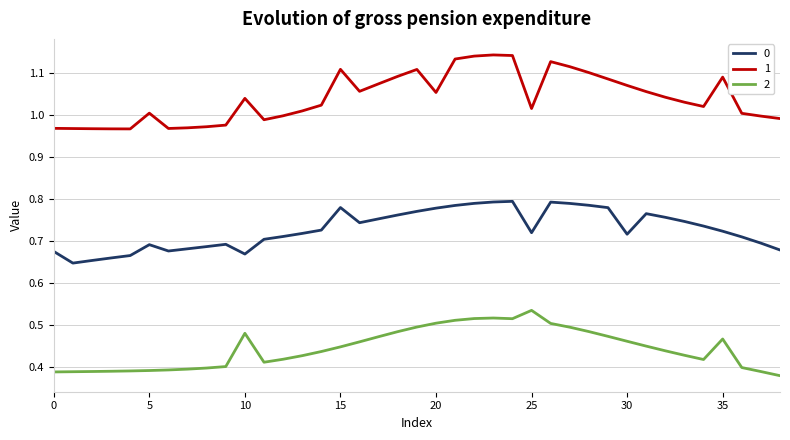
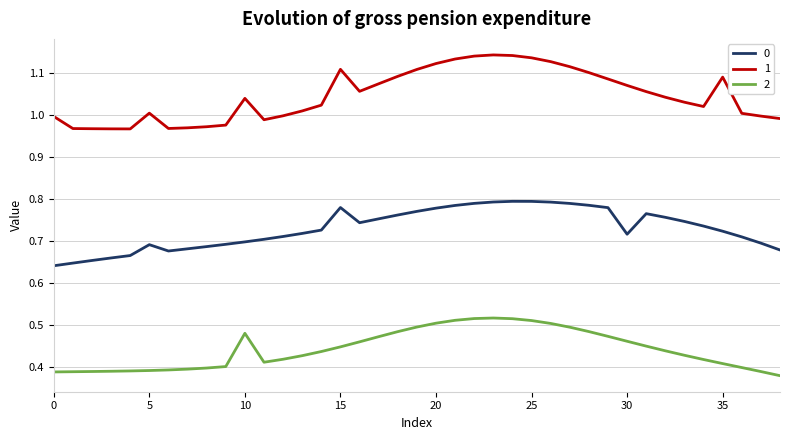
  {
    "0": {
-     "0": 0.68,
+     "0": 0.64,
      "5": 0.69,
-     "10": 0.67,
+     "10": 0.70,
      "15": 0.78,
      "20": 0.78,
-     "25": 0.72,
+     "25": 0.79,
      "30": 0.72,
      "35": 0.72
    },
    "1": {
-     "0": 0.97,
+     "0": 1.00,
      "5": 1.00,
      "10": 1.04,
      "15": 1.11,
-     "20": 1.05,
-     "25": 1.02,
+     "20": 1.12,
+     "25": 1.14,
      "30": 1.07,
      "35": 1.09
    },
    "2": {
      "0": 0.39,
      "5": 0.39,
      "10": 0.48,
      "15": 0.45,
      "20": 0.51,
-     "25": 0.54,
+     "25": 0.51,
      "30": 0.46,
-     "35": 0.47
+     "35": 0.41
    }
  }
